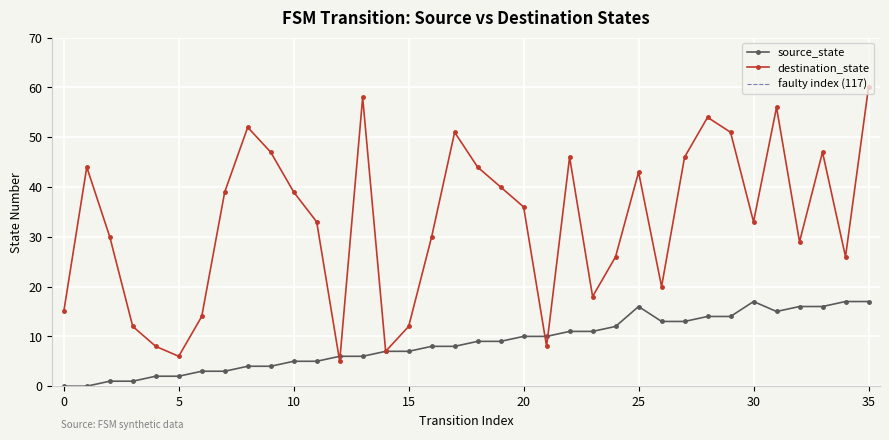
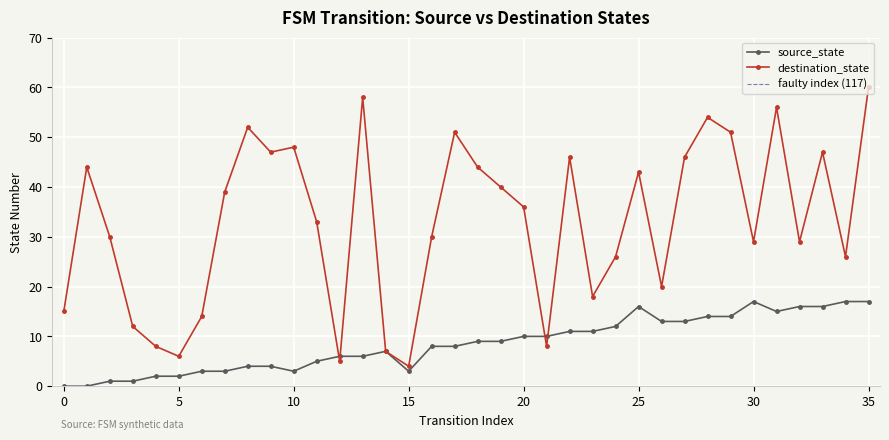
  {
    "source_state": {
      "0": 0,
      "5": 2,
-     "10": 5,
-     "15": 7,
+     "10": 3,
+     "15": 3,
      "20": 10,
      "25": 16,
      "30": 17,
      "35": 17
    },
    "destination_state": {
      "0": 15,
      "5": 6,
-     "10": 39,
-     "15": 12,
+     "10": 48,
+     "15": 4,
      "20": 36,
      "25": 43,
-     "30": 33
+     "30": 29
    }
  }
